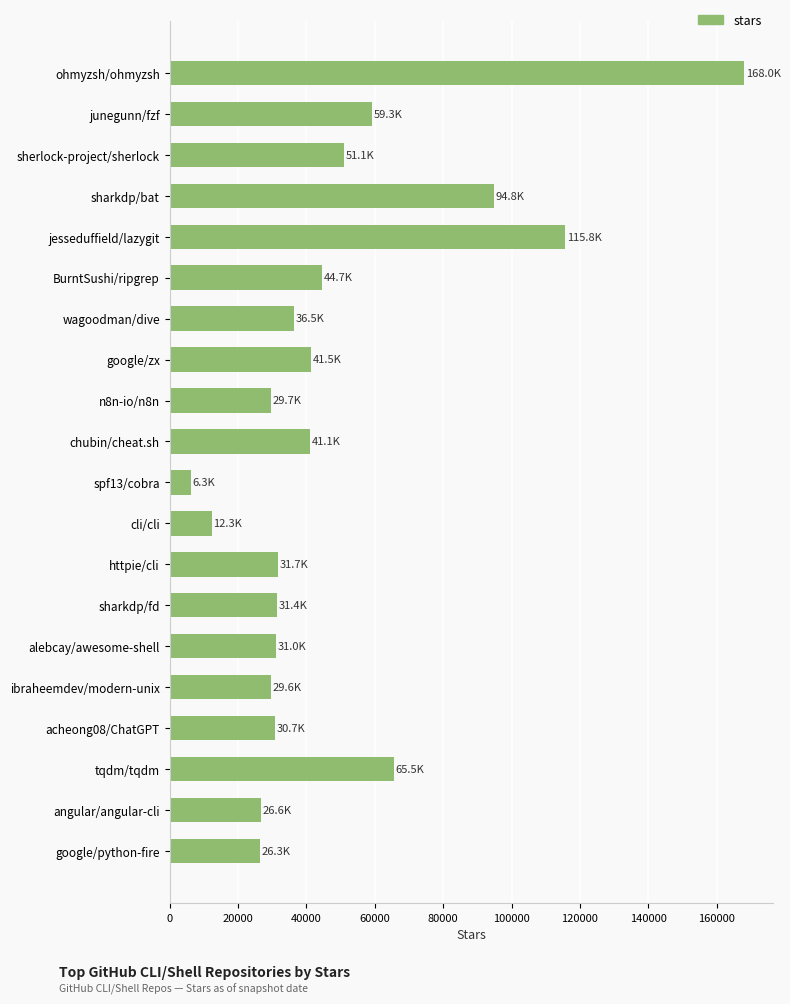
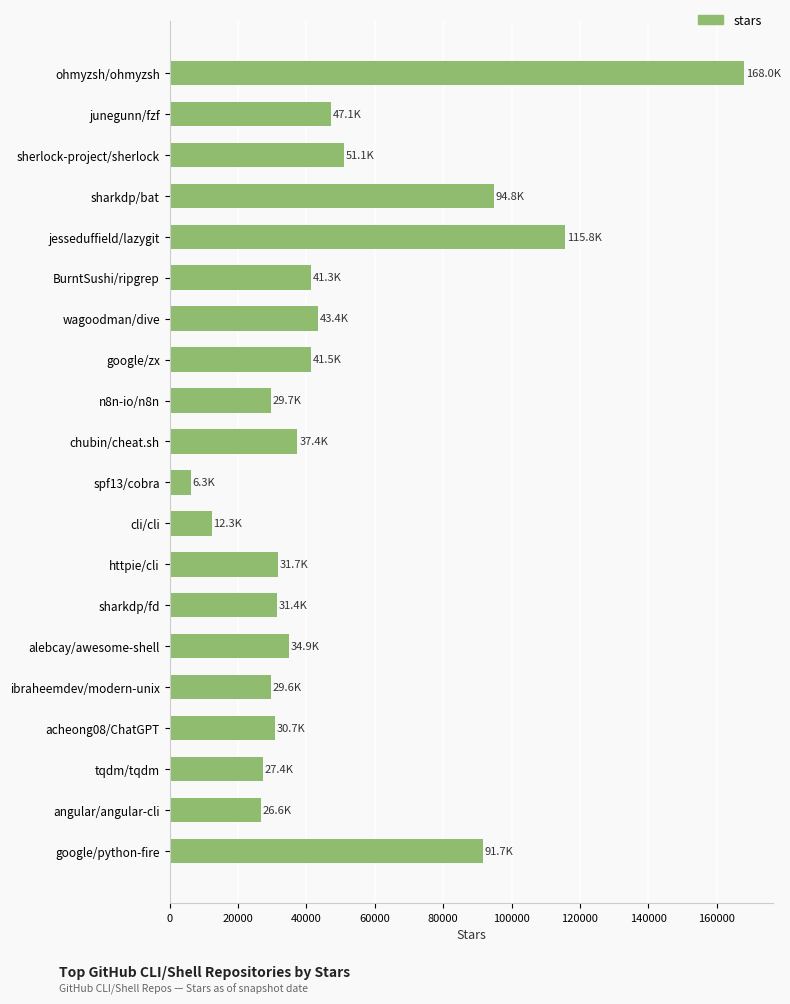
  {
    "ohmyzsh/ohmyzsh": "168.0K",
-   "junegunn/fzf": "59.3K",
+   "junegunn/fzf": "47.1K",
    "sherlock-project/sherlock": "51.1K",
    "sharkdp/bat": "94.8K",
    "jesseduffield/lazygit": "115.8K",
-   "BurntSushi/ripgrep": "44.7K",
-   "wagoodman/dive": "36.5K",
+   "BurntSushi/ripgrep": "41.3K",
+   "wagoodman/dive": "43.4K",
    "google/zx": "41.5K",
    "n8n-io/n8n": "29.7K",
-   "chubin/cheat.sh": "41.1K",
+   "chubin/cheat.sh": "37.4K",
    "spf13/cobra": "6.3K",
    "cli/cli": "12.3K",
    "httpie/cli": "31.7K",
    "sharkdp/fd": "31.4K",
-   "alebcay/awesome-shell": "31.0K",
+   "alebcay/awesome-shell": "34.9K",
    "ibraheemdev/modern-unix": "29.6K",
    "acheong08/ChatGPT": "30.7K",
-   "tqdm/tqdm": "65.5K",
+   "tqdm/tqdm": "27.4K",
    "angular/angular-cli": "26.6K",
-   "google/python-fire": "26.3K"
+   "google/python-fire": "91.7K"
  }
